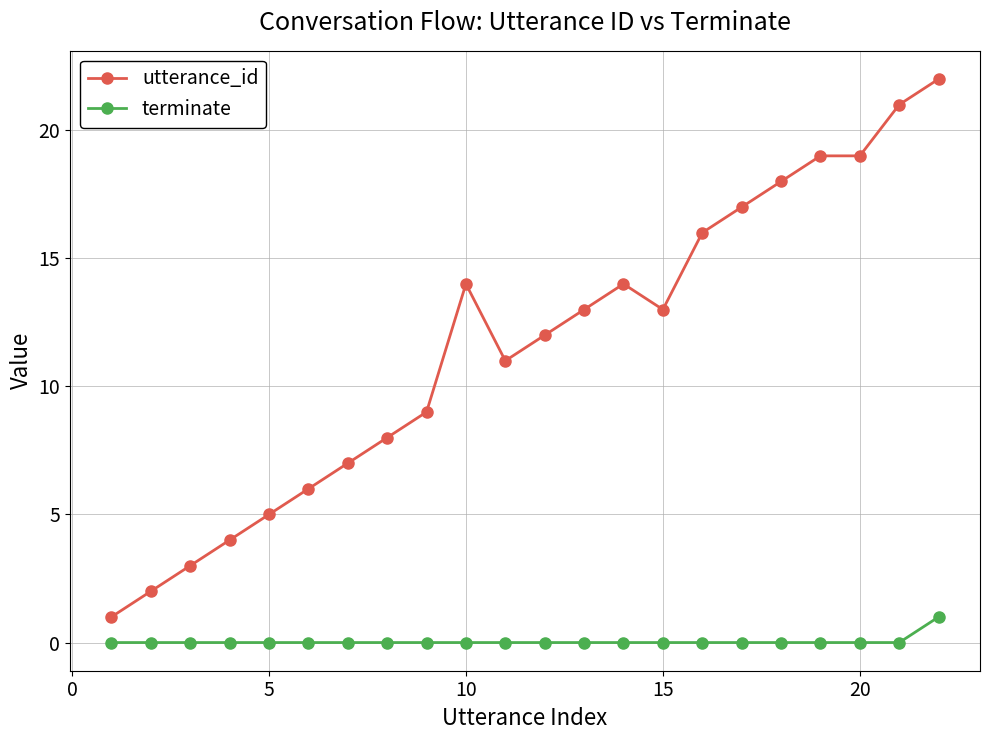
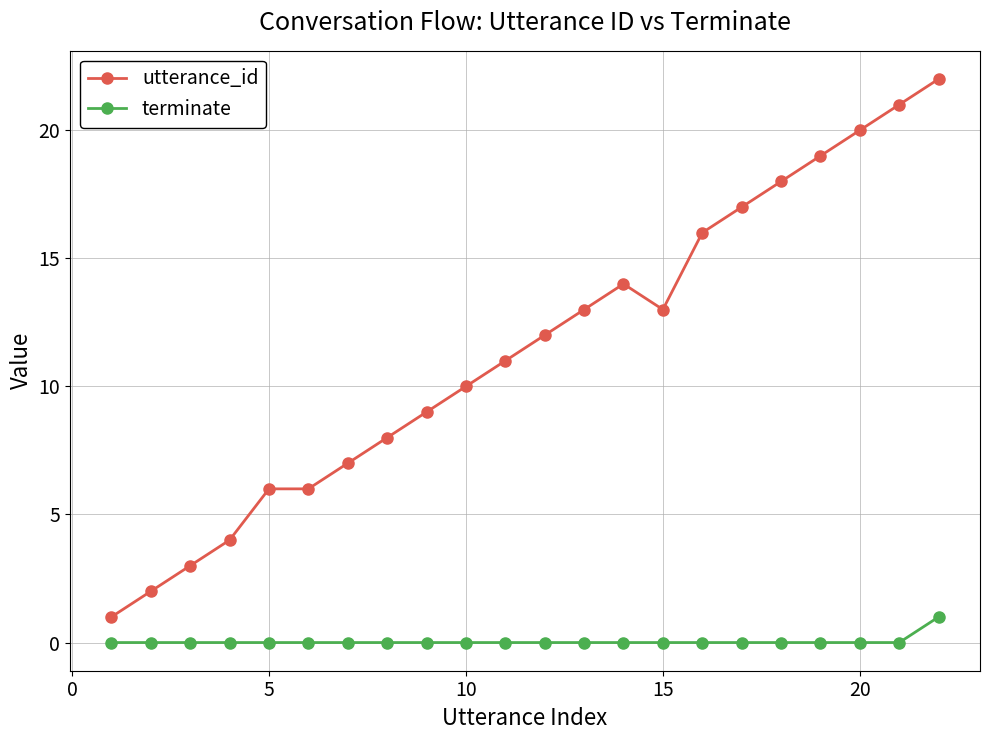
  {
    "utterance_id": {
-     "5": 5,
-     "10": 14,
+     "5": 6,
+     "10": 10,
      "15": 13,
-     "20": 19
+     "20": 20
    },
    "terminate": {
      "5": 0,
      "10": 0,
      "15": 0,
      "20": 0
    }
  }
